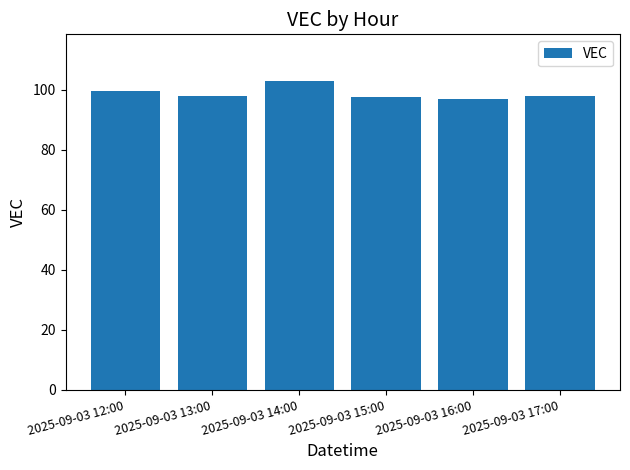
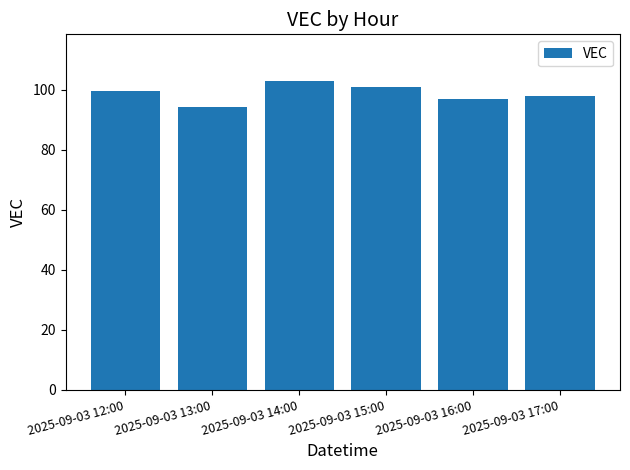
  {
    "2025-09-03 12:00": 100,
-   "2025-09-03 13:00": 98,
+   "2025-09-03 13:00": 94,
    "2025-09-03 14:00": 103,
-   "2025-09-03 15:00": 98,
+   "2025-09-03 15:00": 101,
    "2025-09-03 16:00": 97,
    "2025-09-03 17:00": 98
  }
